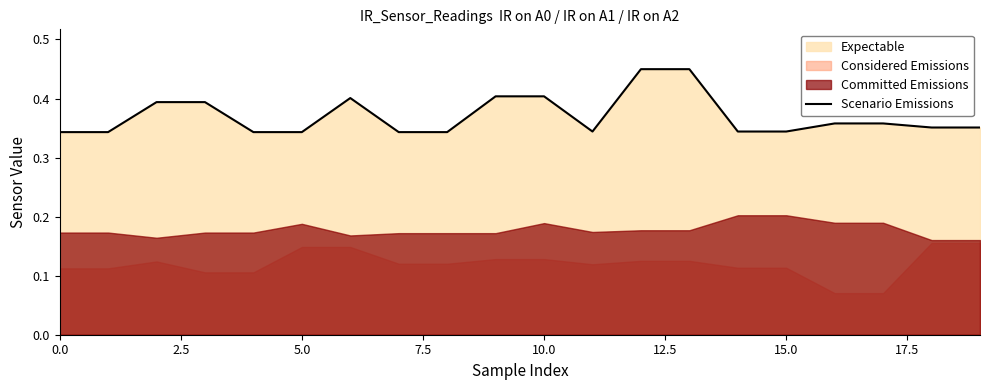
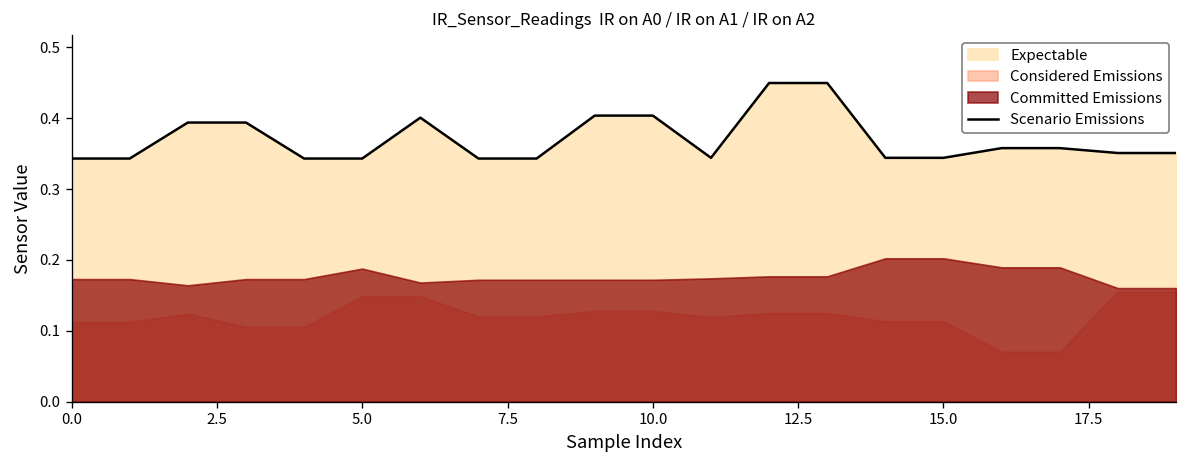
  {
    "Committed Emissions": {
      "0.0": 0.17,
      "5.0": 0.19,
-     "10.0": 0.19,
+     "10.0": 0.17,
      "15.0": 0.20
    }
  }
